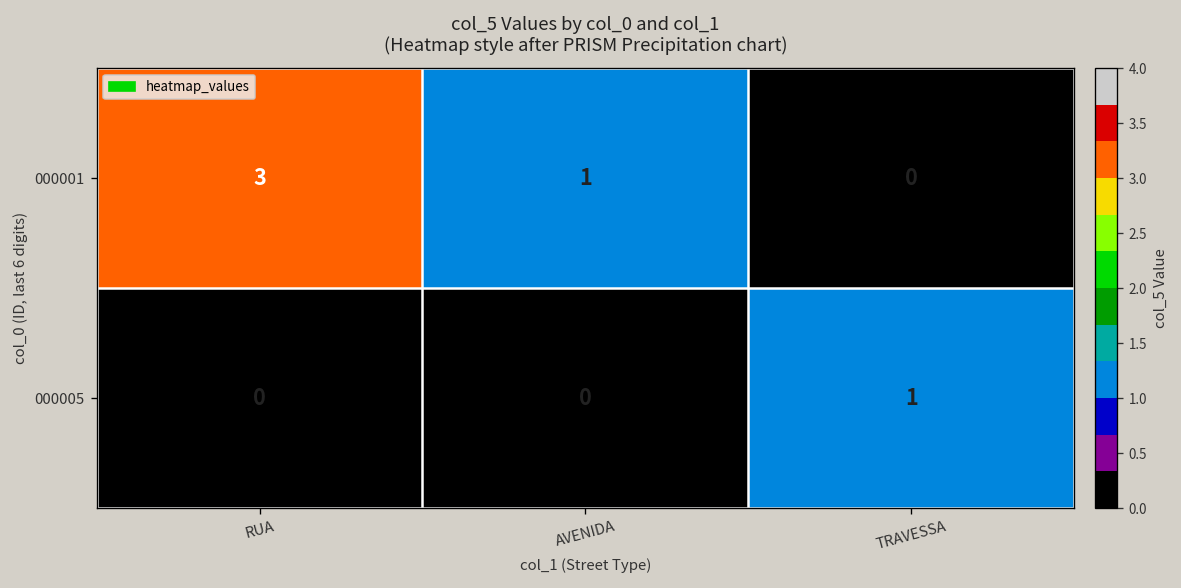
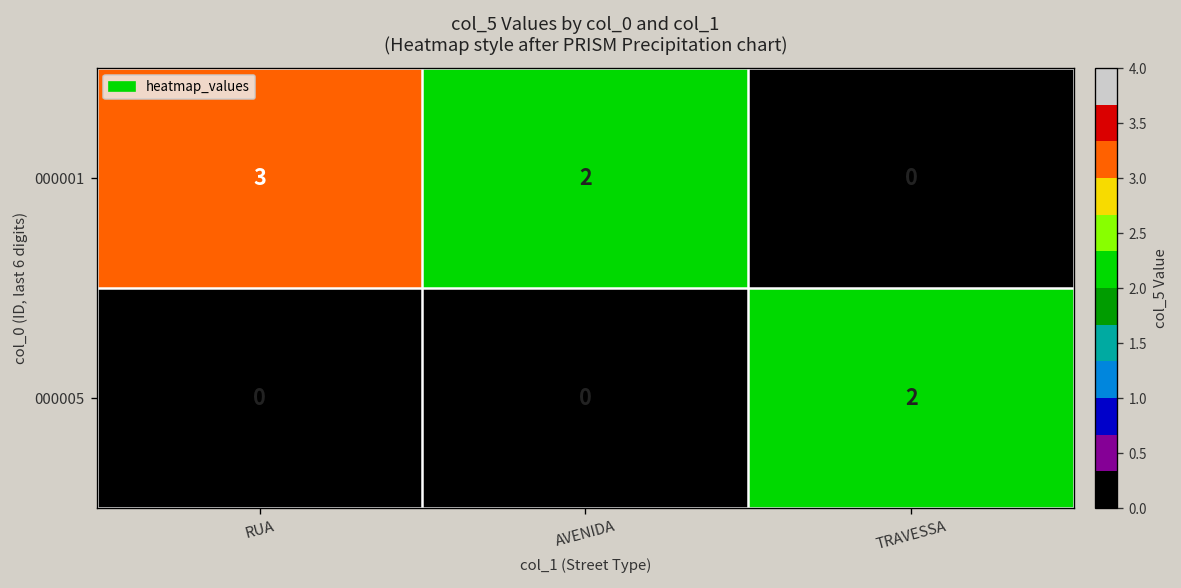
  {
    "000001": {
      "RUA": 3,
-     "AVENIDA": 1
+     "AVENIDA": 2
    },
    "000005": {
-     "TRAVESSA": 1
+     "TRAVESSA": 2
    }
  }
